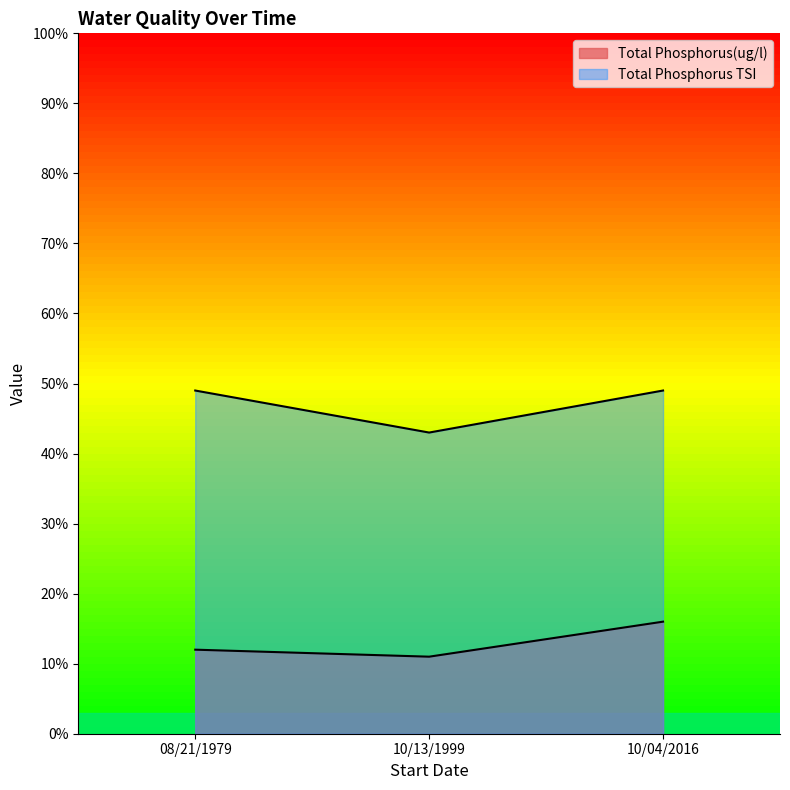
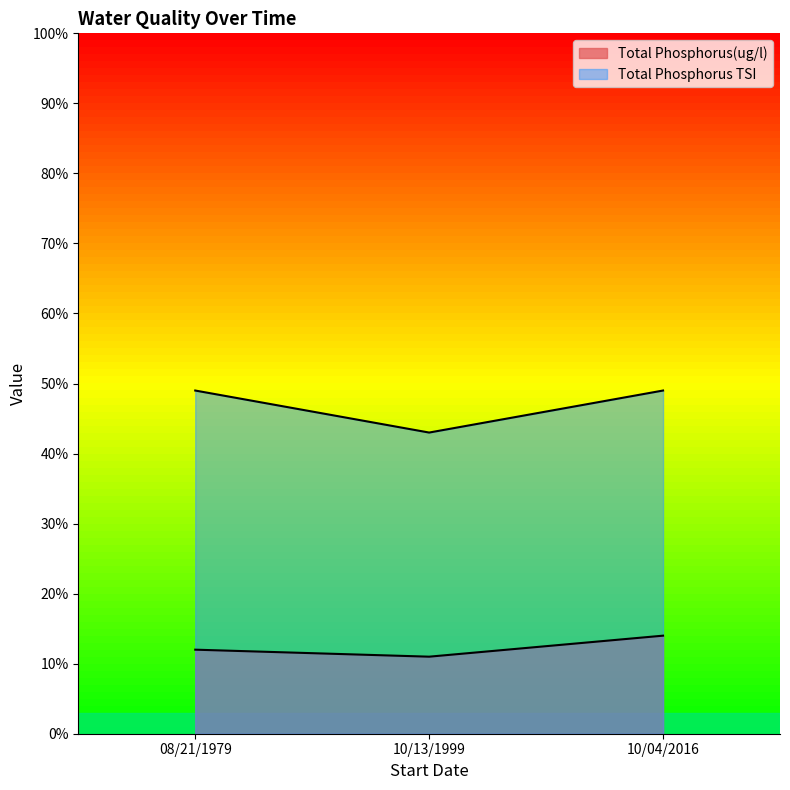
  {
    "Total Phosphorus(ug/l)": {
      "08/21/1979": "12%",
      "10/13/1999": "11%",
-     "10/04/2016": "16%"
+     "10/04/2016": "14%"
    },
    "Total Phosphorus TSI": {
      "08/21/1979": "49%",
      "10/13/1999": "43%",
      "10/04/2016": "49%"
    }
  }
